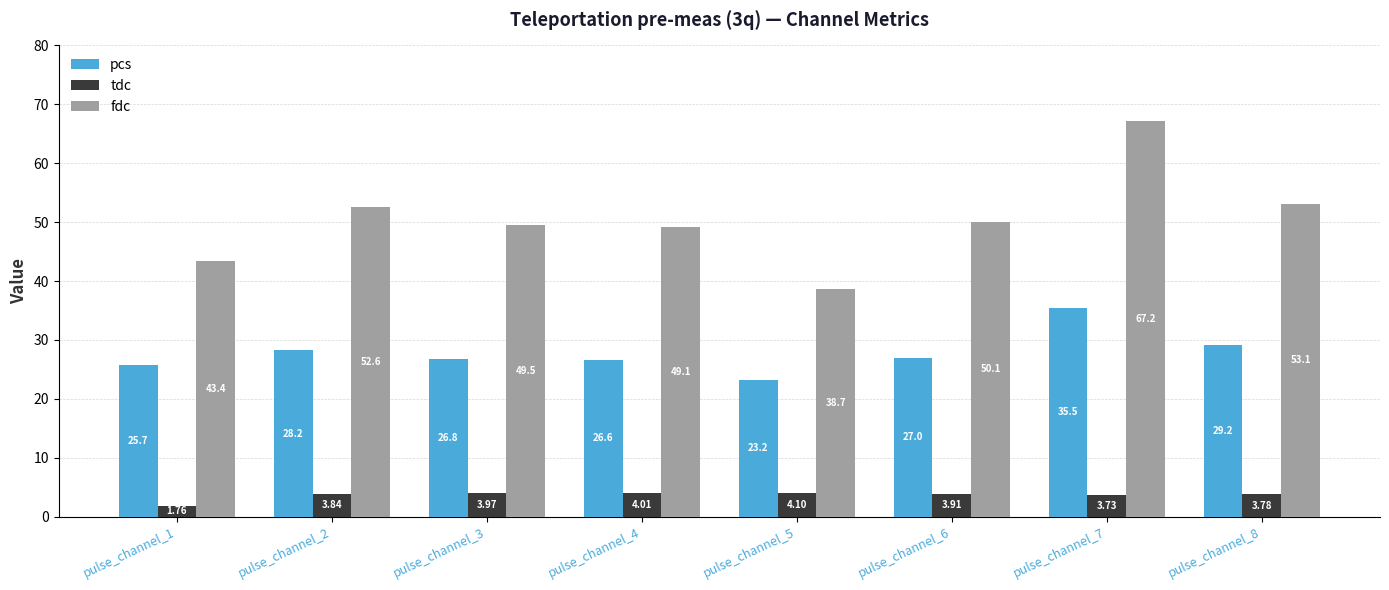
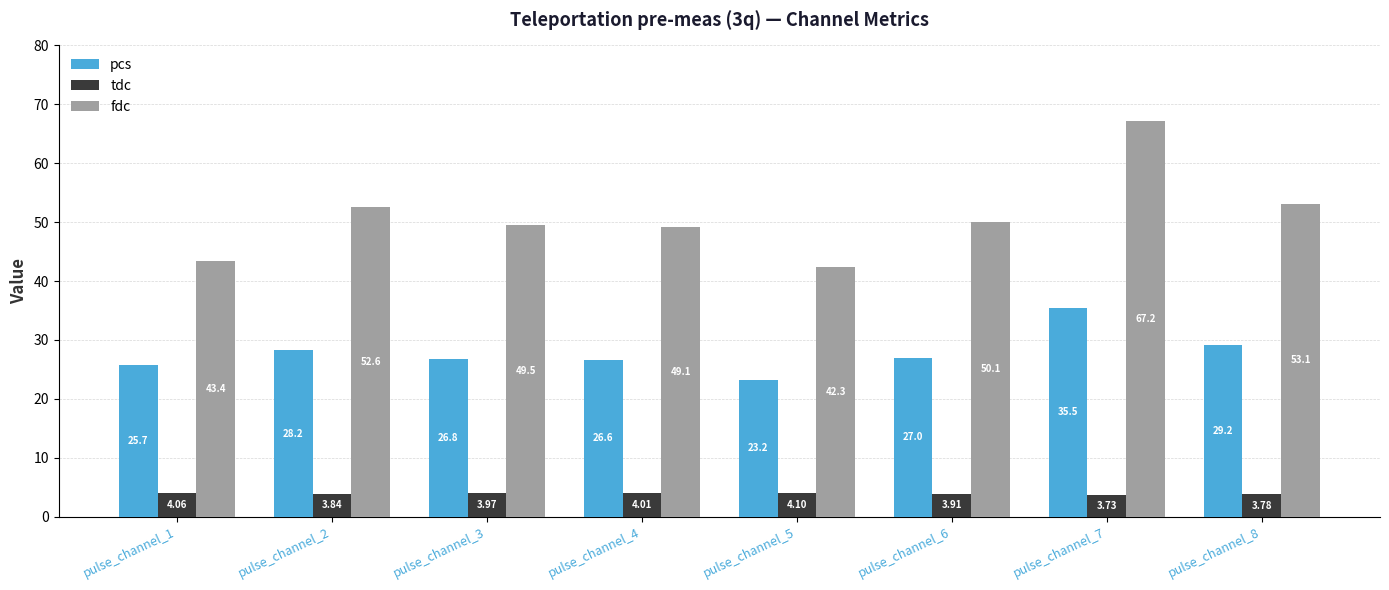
  {
    "pcs": {
      "pulse_channel_1": 25.7,
      "pulse_channel_2": 28.2,
      "pulse_channel_3": 26.8,
      "pulse_channel_4": 26.6,
      "pulse_channel_5": 23.2,
      "pulse_channel_6": 27.0,
      "pulse_channel_7": 35.5,
      "pulse_channel_8": 29.2
    },
    "tdc": {
-     "pulse_channel_1": 1.76,
+     "pulse_channel_1": 4.06,
      "pulse_channel_2": 3.84,
      "pulse_channel_3": 3.97,
      "pulse_channel_4": 4.01,
      "pulse_channel_5": 4.10,
      "pulse_channel_6": 3.91,
      "pulse_channel_7": 3.73,
      "pulse_channel_8": 3.78
    },
    "fdc": {
      "pulse_channel_1": 43.4,
      "pulse_channel_2": 52.6,
      "pulse_channel_3": 49.5,
      "pulse_channel_4": 49.1,
-     "pulse_channel_5": 38.7,
+     "pulse_channel_5": 42.3,
      "pulse_channel_6": 50.1,
      "pulse_channel_7": 67.2,
      "pulse_channel_8": 53.1
    }
  }
